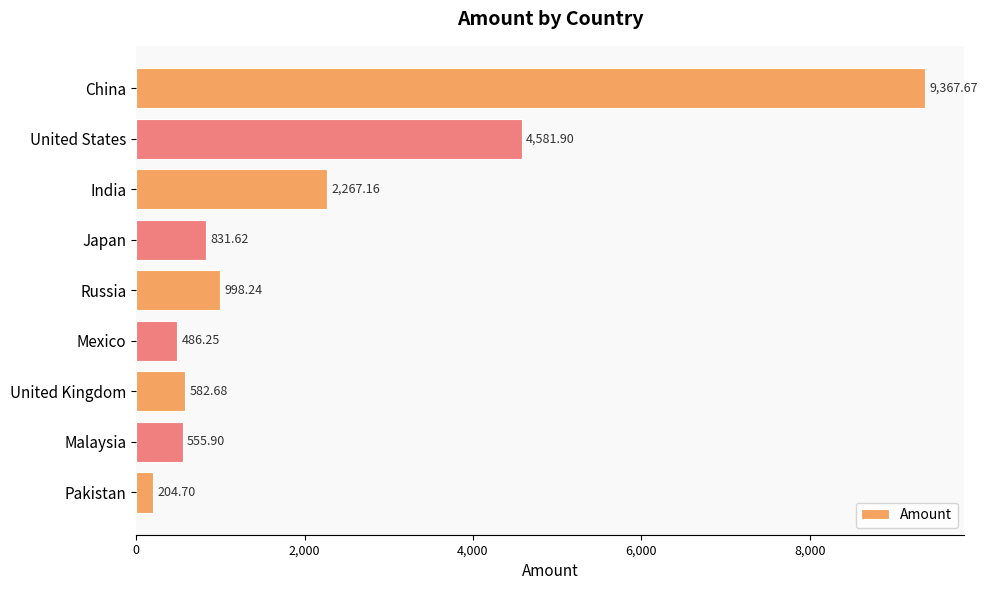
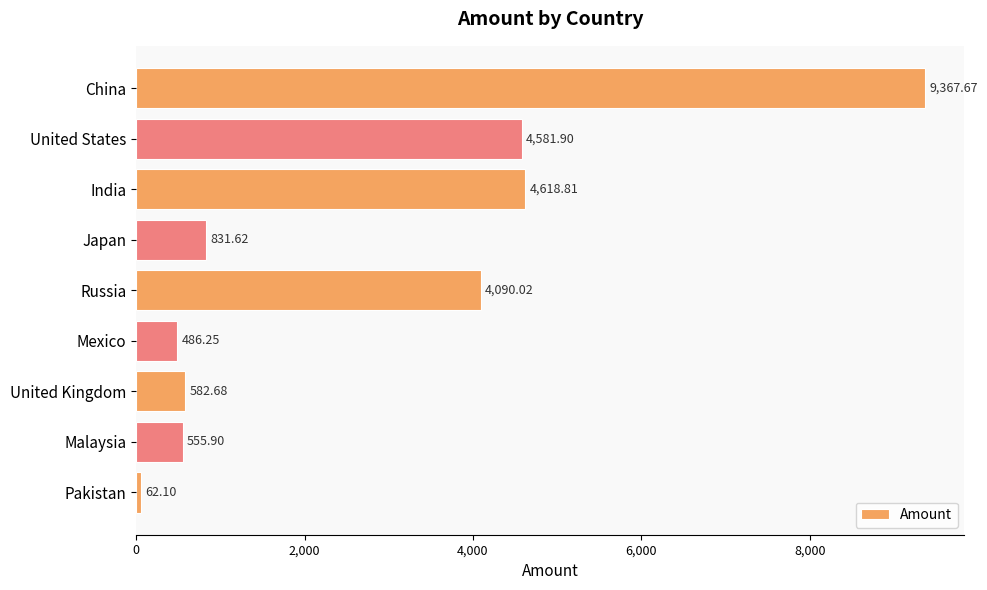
  {
    "China": "9,367.67",
    "United States": "4,581.90",
-   "India": "2,267.16",
+   "India": "4,618.81",
    "Japan": "831.62",
-   "Russia": "998.24",
+   "Russia": "4,090.02",
    "Mexico": "486.25",
    "United Kingdom": "582.68",
    "Malaysia": "555.90",
-   "Pakistan": "204.70"
+   "Pakistan": "62.10"
  }
